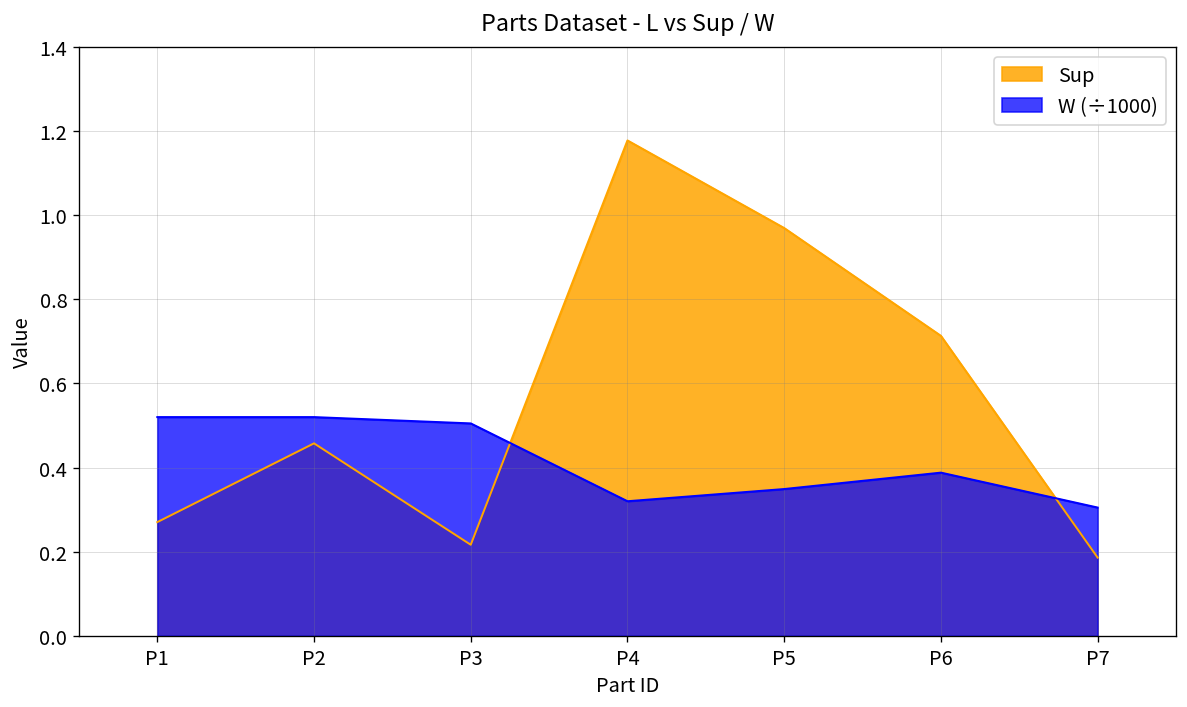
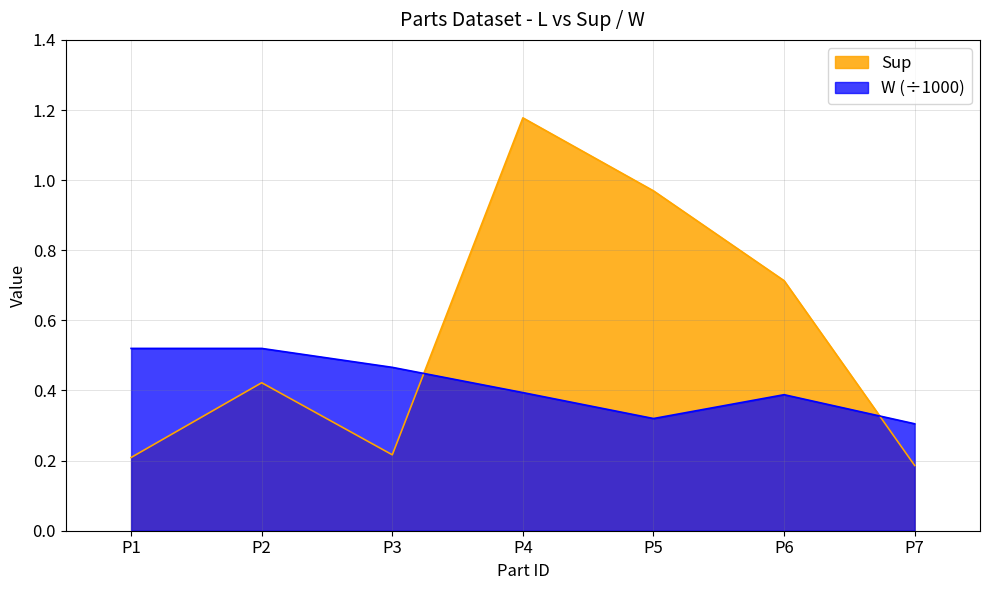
  {
    "Sup": {
-     "P1": 0.27,
-     "P2": 0.46,
+     "P1": 0.21,
+     "P2": 0.42,
      "P3": 0.22,
      "P4": 1.18,
      "P5": 0.97,
      "P6": 0.71,
      "P7": 0.19
    },
    "W (÷1000)": {
      "P1": 0.52,
      "P2": 0.52,
-     "P3": 0.51,
-     "P4": 0.32,
-     "P5": 0.35,
+     "P3": 0.47,
+     "P4": 0.39,
+     "P5": 0.32,
      "P6": 0.39,
      "P7": 0.31
    }
  }
